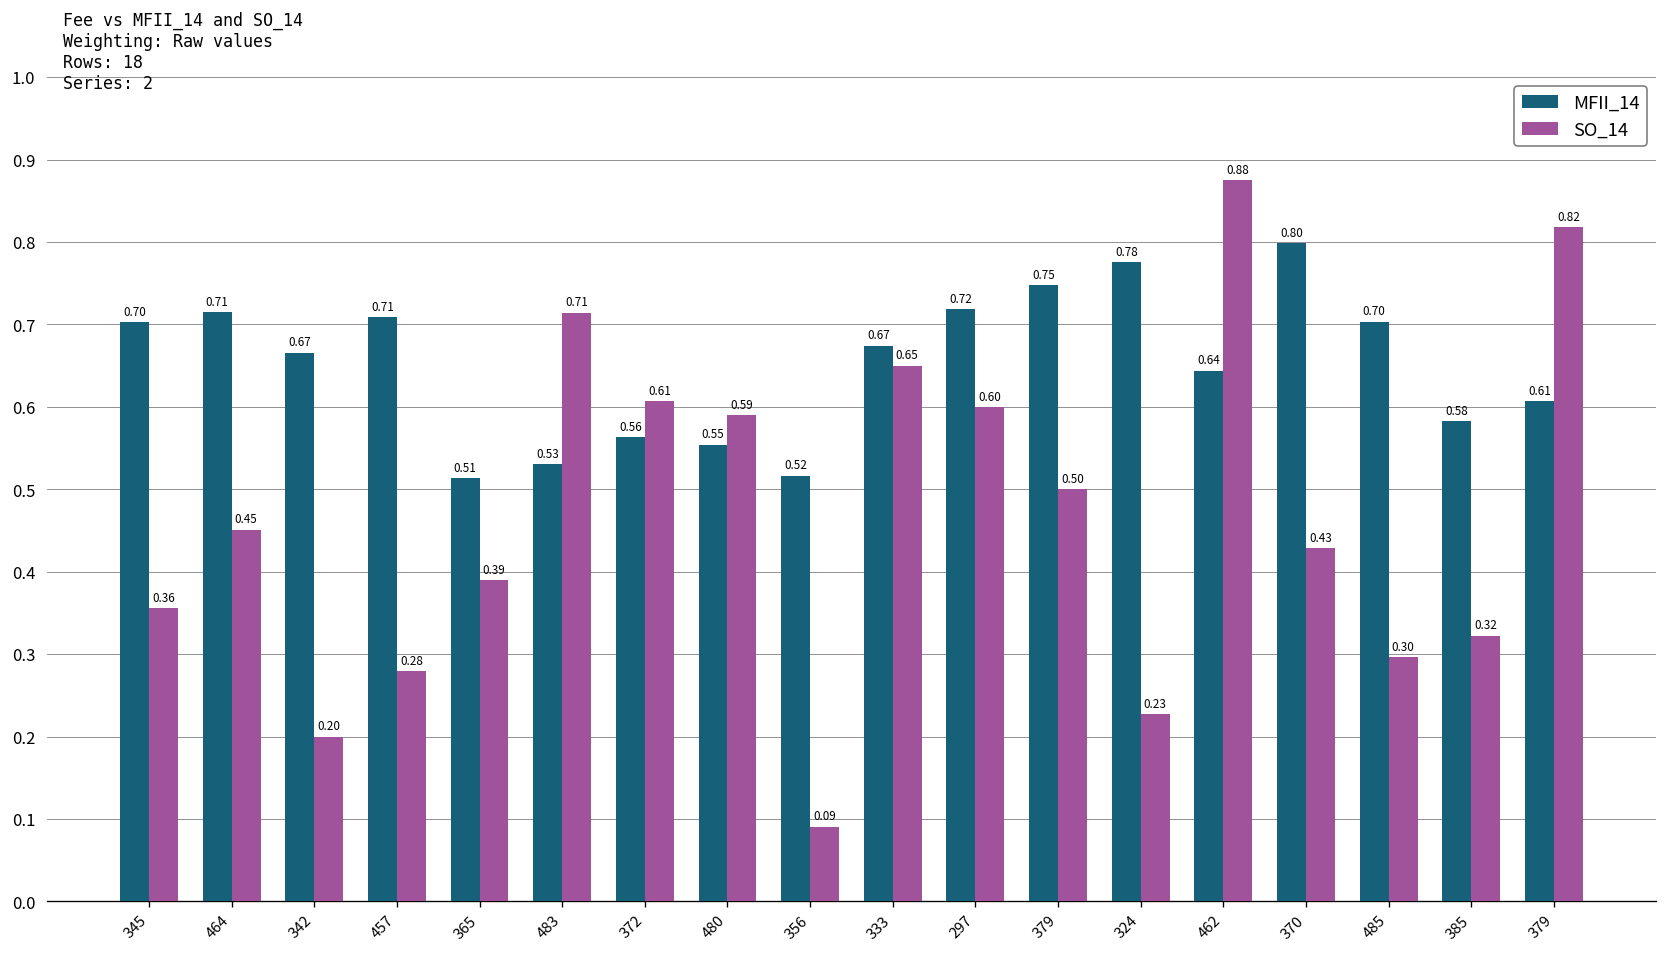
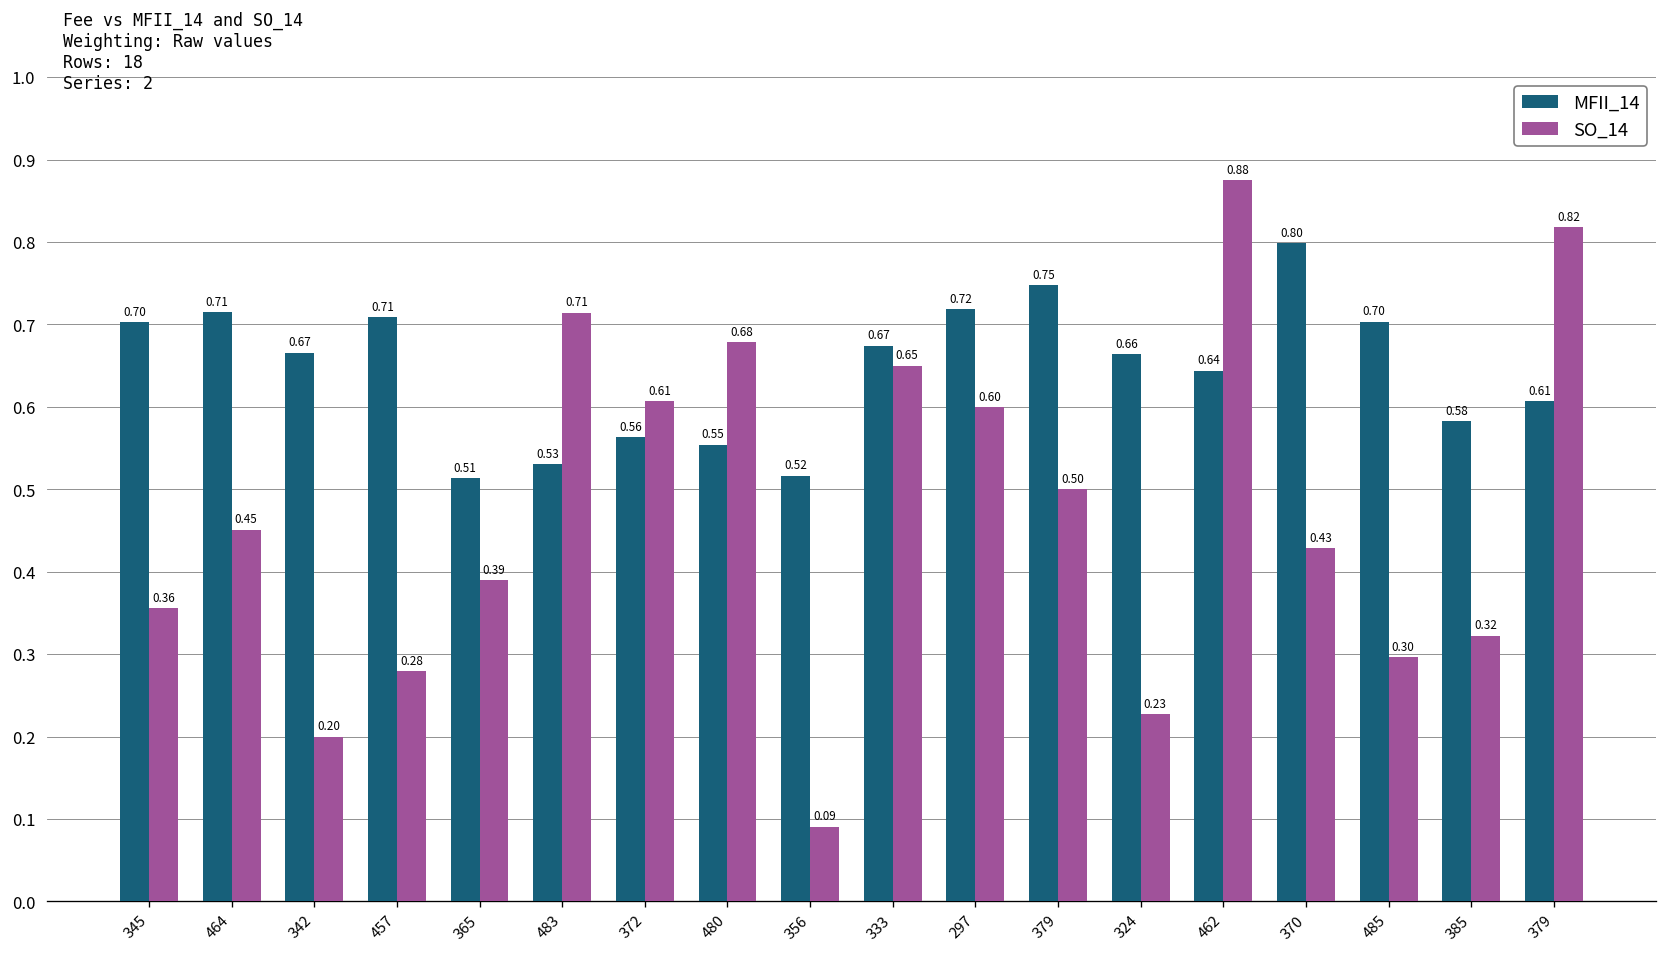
  {
    "MFII_14": {
      "345": 0.70,
      "464": 0.71,
      "342": 0.67,
      "457": 0.71,
      "365": 0.51,
      "483": 0.53,
      "372": 0.56,
      "480": 0.55,
      "356": 0.52,
      "333": 0.67,
      "297": 0.72,
-     "324": 0.78,
+     "324": 0.66,
      "462": 0.64,
      "370": 0.80,
      "485": 0.70,
      "385": 0.58
    },
    "SO_14": {
      "345": 0.36,
      "464": 0.45,
      "342": 0.20,
      "457": 0.28,
      "365": 0.39,
      "483": 0.71,
      "372": 0.61,
-     "480": 0.59,
+     "480": 0.68,
      "356": 0.09,
      "333": 0.65,
      "297": 0.60,
      "324": 0.23,
      "462": 0.88,
      "370": 0.43,
      "485": 0.30,
      "385": 0.32
    }
  }
